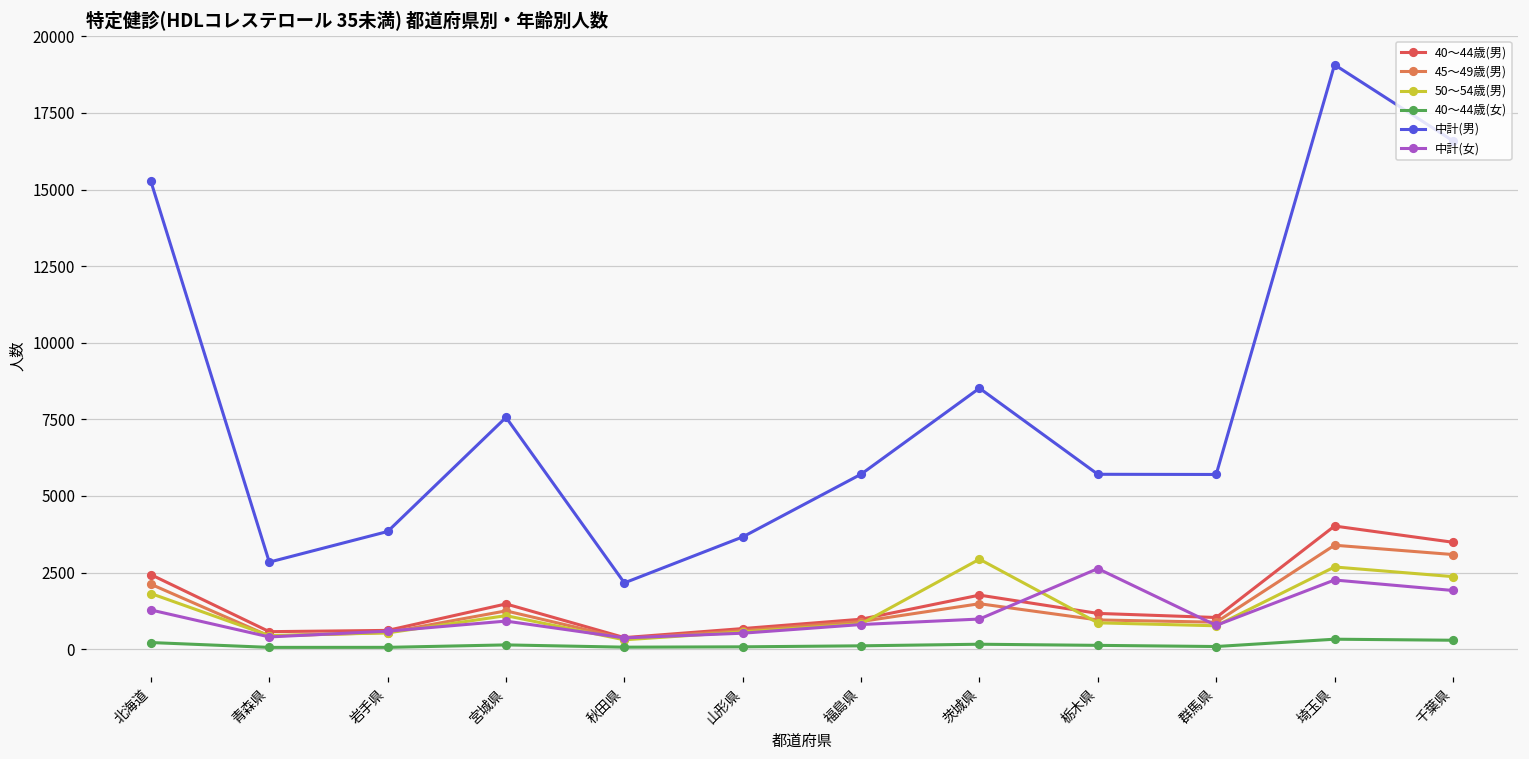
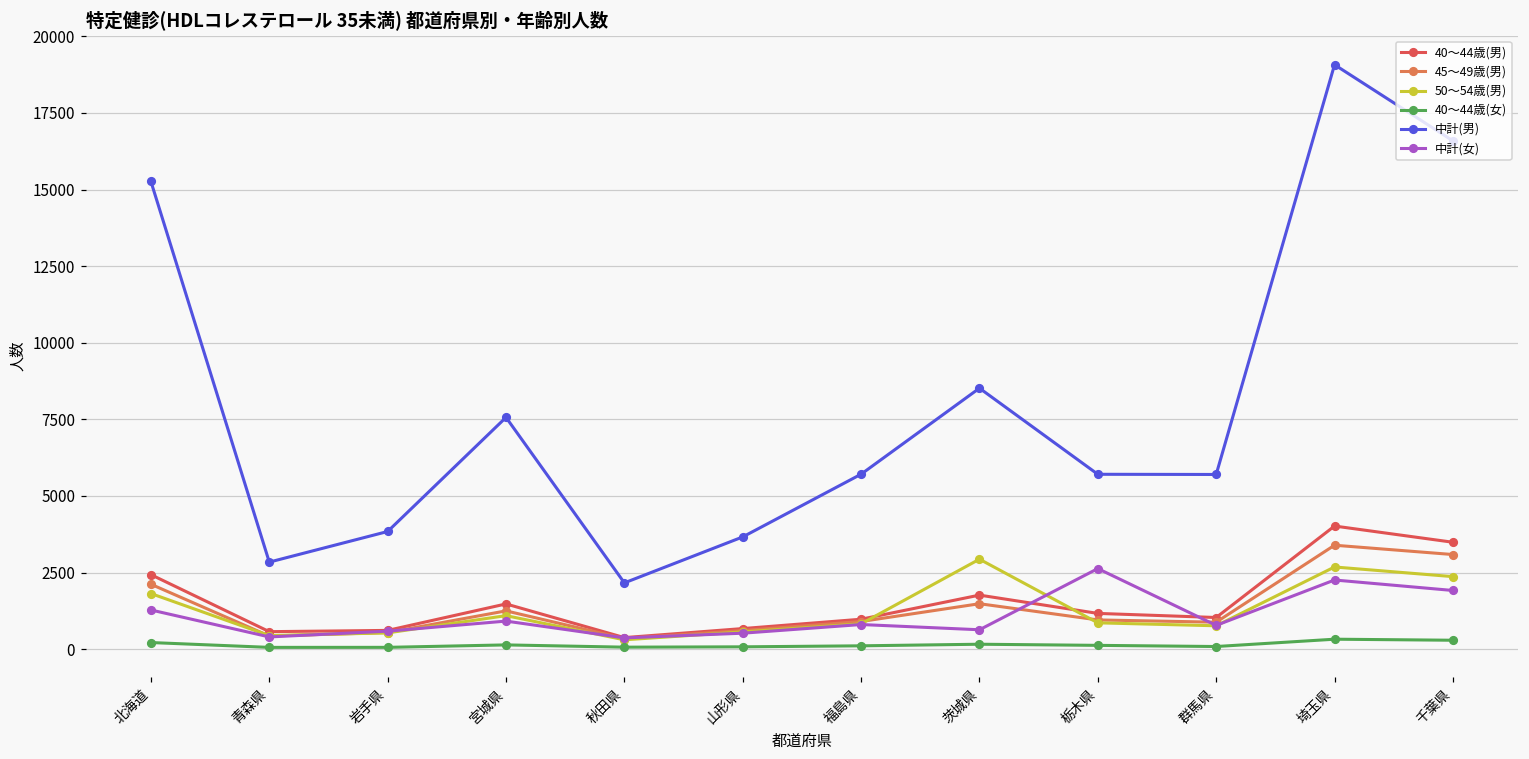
  {
    "50～54歳(男)": {
      "北海道": 1800,
      "宮城県": 1100,
      "茨城県": 2900,
      "栃木県": 900,
      "埼玉県": 2700,
      "千葉県": 2400
    },
    "40～44歳(女)": {
      "北海道": 200,
      "青森県": 100,
      "岩手県": 100,
      "宮城県": 100,
      "秋田県": 100,
      "山形県": 100,
      "福島県": 100,
      "茨城県": 200,
      "栃木県": 100,
      "群馬県": 100,
      "埼玉県": 300,
      "千葉県": 300
    },
    "中計(男)": {
      "北海道": 15300,
      "青森県": 2800,
      "岩手県": 3800,
      "宮城県": 7600,
      "秋田県": 2200,
      "山形県": 3700,
      "福島県": 5700,
      "茨城県": 8500,
      "栃木県": 5700,
      "群馬県": 5700,
      "埼玉県": 19100
    },
    "中計(女)": {
      "北海道": 1300,
      "宮城県": 900,
-     "茨城県": 1000,
+     "茨城県": 600,
      "栃木県": 2600,
      "埼玉県": 2300,
      "千葉県": 1900
    }
  }
